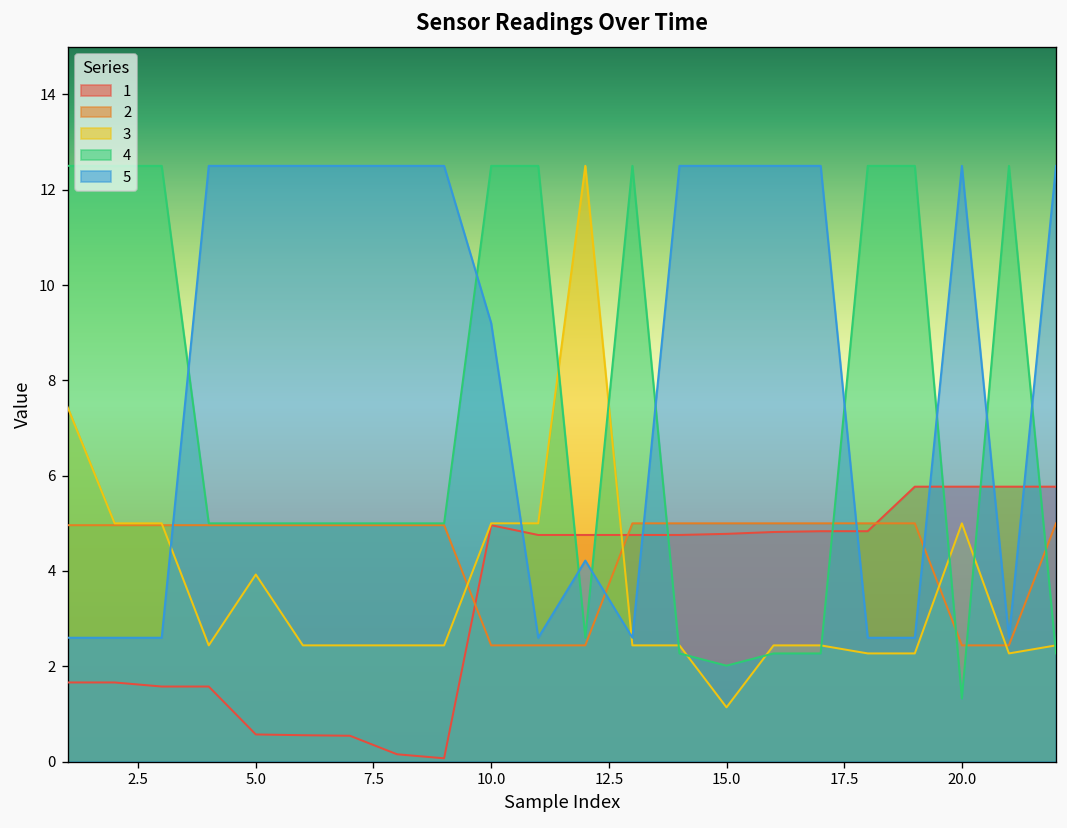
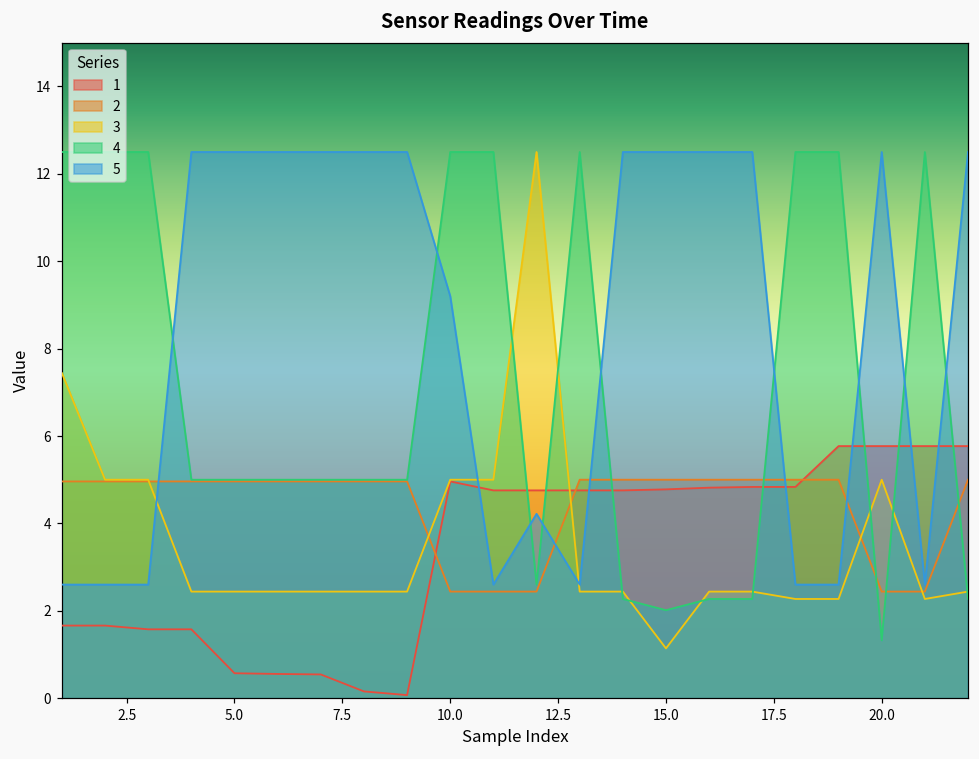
  {
    "3": {
-     "5.0": 3.9,
+     "5.0": 2.4,
      "15.0": 1.1,
      "20.0": 5.0
    },
    "4": {
      "10.0": 12.5,
      "15.0": 2.0,
      "20.0": 1.3
    },
    "5": {
      "5.0": 12.5,
      "10.0": 9.2,
      "15.0": 12.5,
      "20.0": 12.5
    }
  }
